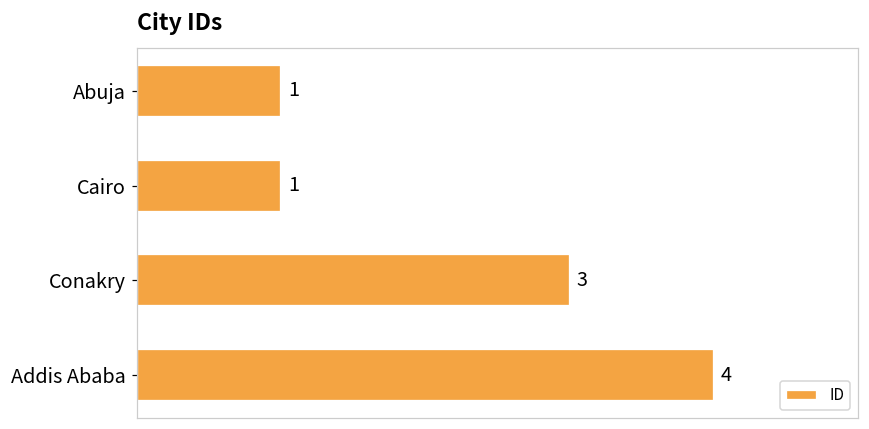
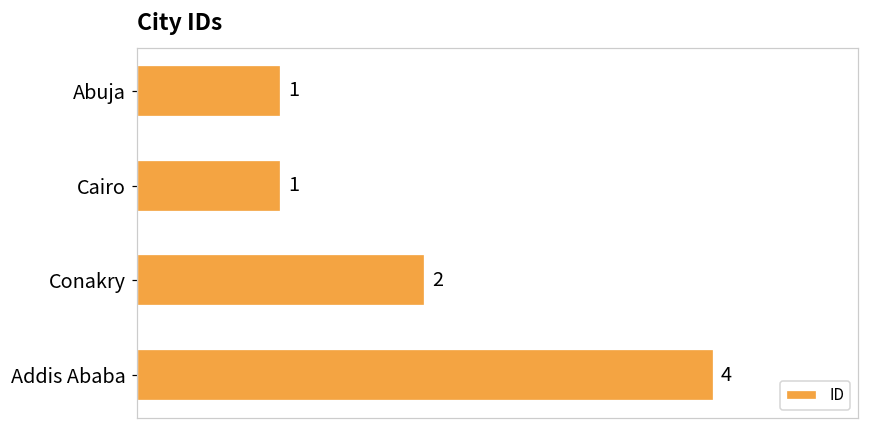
  {
    "Abuja": 1,
    "Cairo": 1,
-   "Conakry": 3,
+   "Conakry": 2,
    "Addis Ababa": 4
  }
